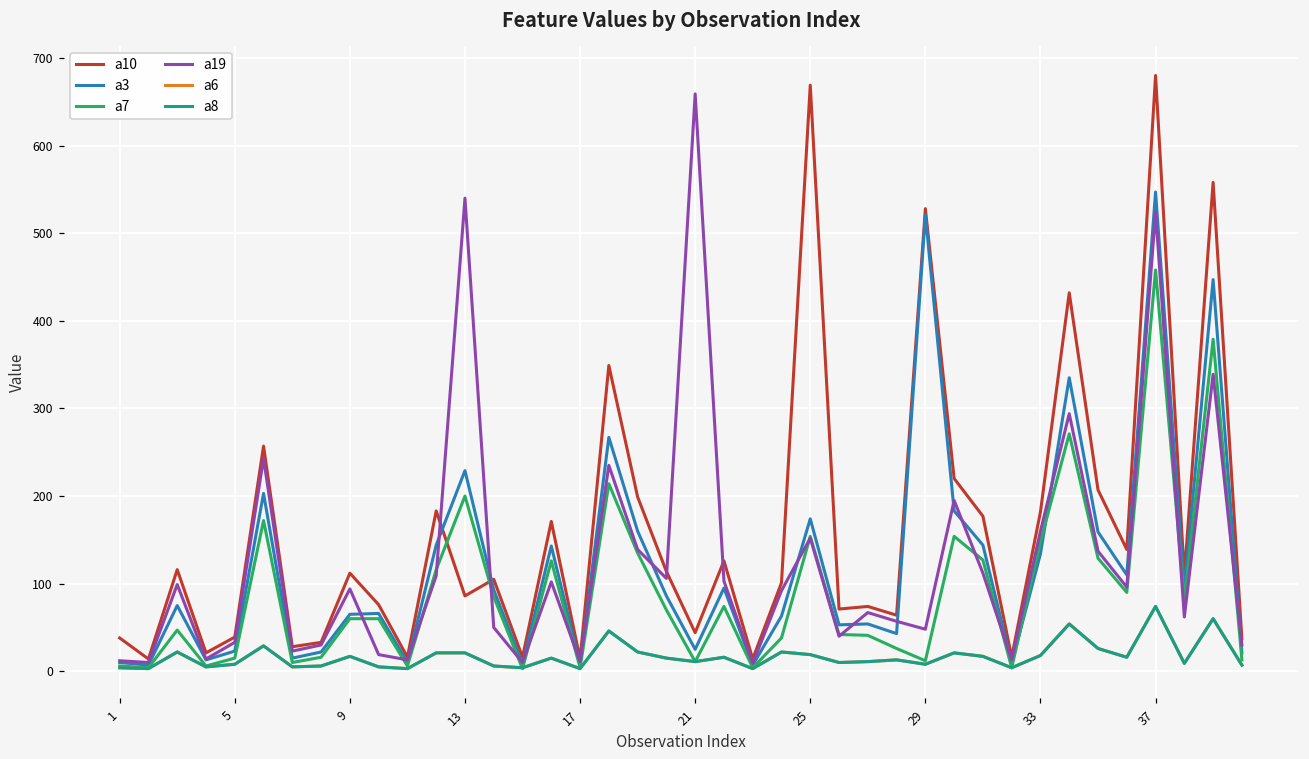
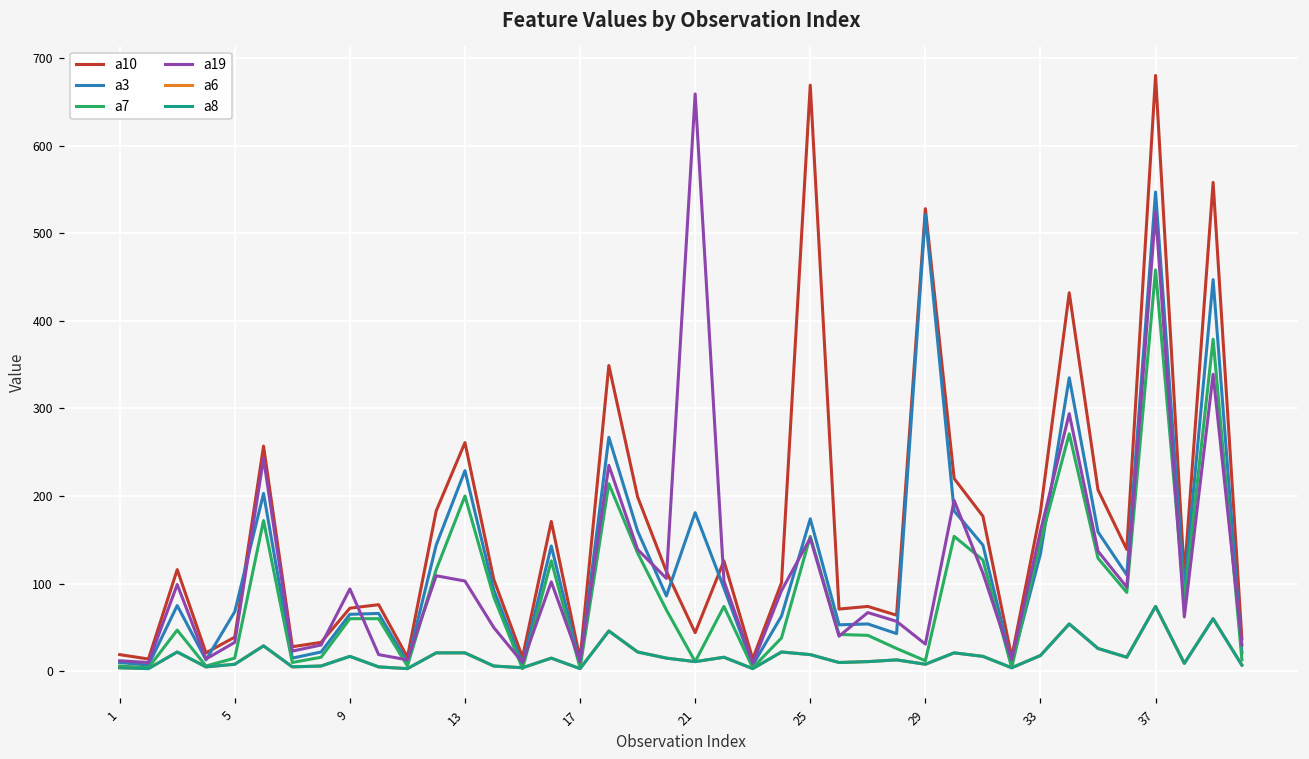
  {
    "a10": {
-     "1": 40,
+     "1": 20,
      "5": 40,
-     "9": 110,
-     "13": 90,
+     "9": 70,
+     "13": 260,
      "21": 40,
      "25": 670,
      "29": 530,
      "33": 180,
      "37": 680
    },
    "a3": {
-     "5": 20,
+     "5": 70,
      "9": 70,
      "13": 230,
-     "21": 30,
+     "21": 180,
      "25": 170,
      "29": 520,
      "33": 130,
      "37": 550
    },
    "a19": {
      "5": 30,
      "9": 90,
-     "13": 540,
+     "13": 100,
      "21": 660,
-     "29": 50,
+     "29": 30,
      "33": 160,
      "37": 520
    }
  }
